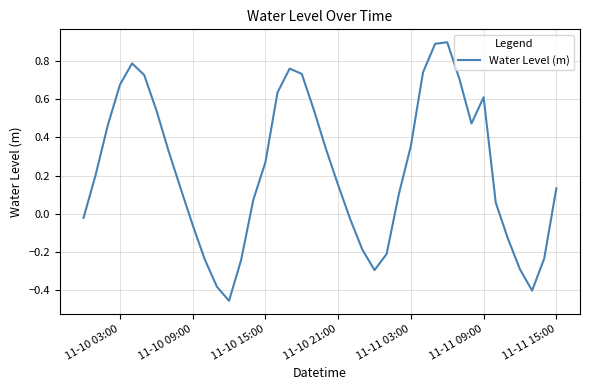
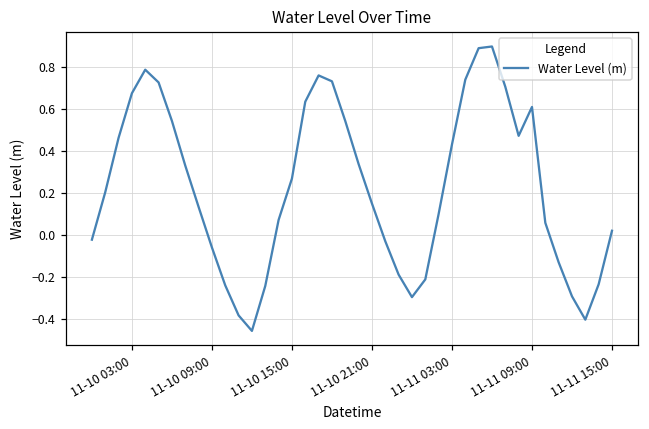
  {
    "11-10 03:00": 0.68,
    "11-10 09:00": -0.06,
    "11-10 15:00": 0.27,
    "11-10 21:00": 0.15,
-   "11-11 03:00": 0.36,
+   "11-11 03:00": 0.43,
    "11-11 09:00": 0.61,
-   "11-11 15:00": 0.13
+   "11-11 15:00": 0.02
  }
